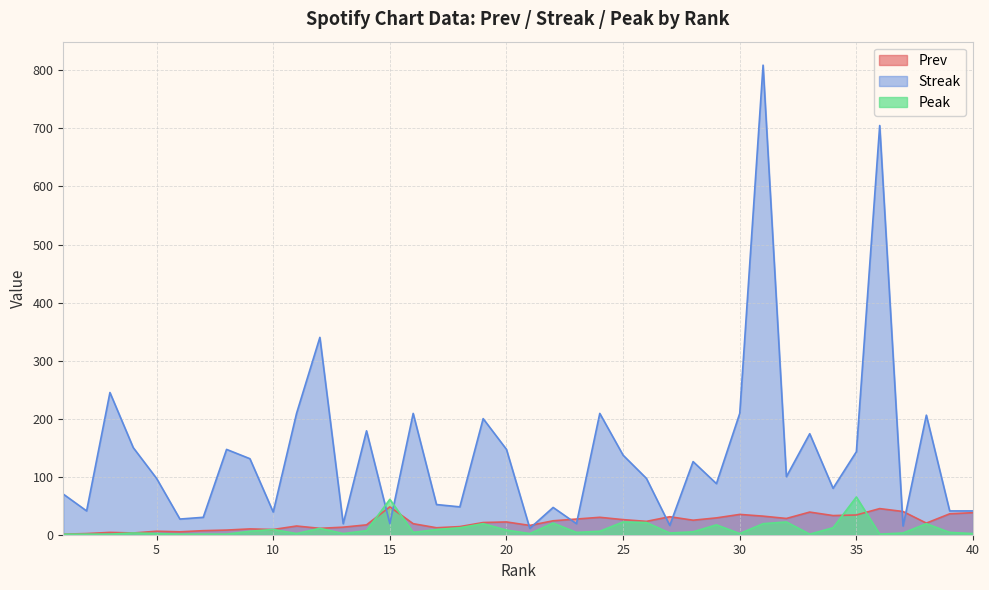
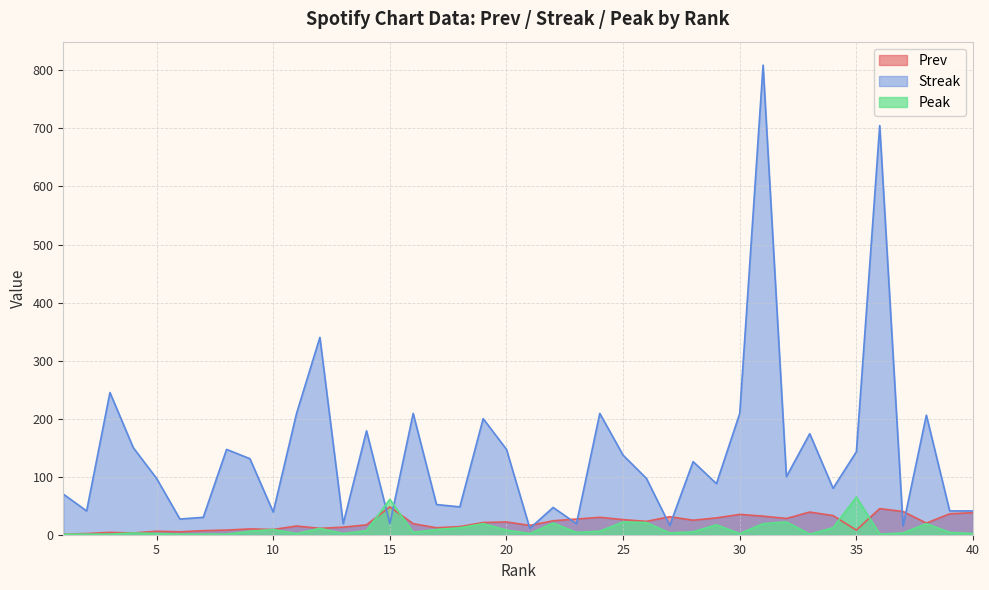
  {
    "Prev": {
      "15": 50,
      "20": 20,
      "30": 40,
-     "35": 30
+     "35": 10
    },
    "Streak": {
      "5": 100,
      "10": 40,
      "15": 20,
      "20": 150,
      "25": 140,
      "30": 210,
      "35": 140
    },
    "Peak": {
      "15": 60,
      "20": 10,
      "30": 0,
      "35": 70,
      "40": 0
    }
  }
